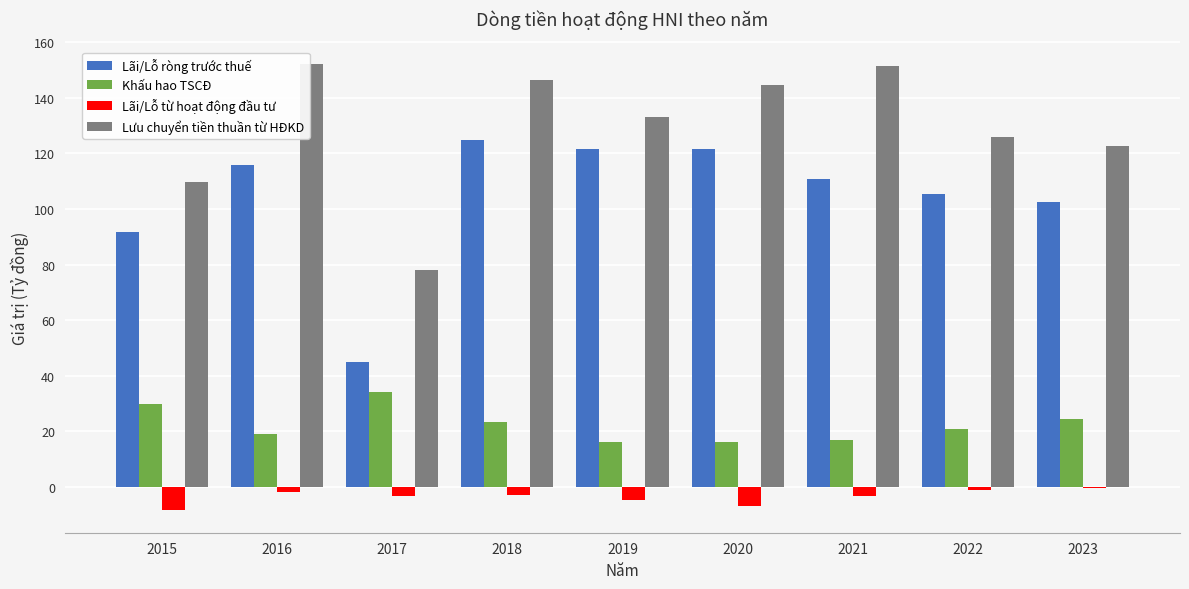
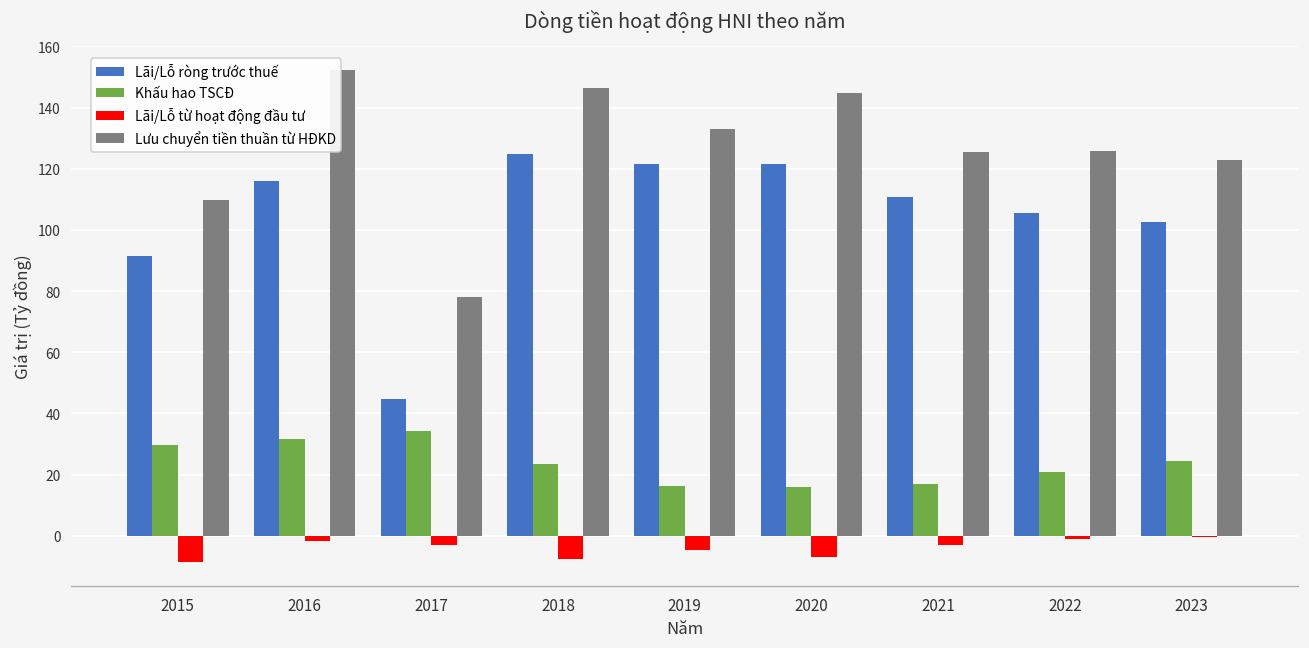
  {
    "Lãi/Lỗ ròng trước thuế": {
      "2015": 92,
      "2016": 116,
      "2017": 45,
      "2018": 125,
      "2019": 122,
      "2020": 122,
      "2021": 111,
      "2022": 106,
      "2023": 102
    },
    "Khấu hao TSCĐ": {
      "2015": 30,
-     "2016": 19,
+     "2016": 31,
      "2017": 34,
      "2018": 24,
      "2019": 16,
      "2020": 16,
      "2021": 17,
      "2022": 21,
      "2023": 24
    },
    "Lãi/Lỗ từ hoạt động đầu tư": {
      "2015": -8,
      "2016": -2,
      "2017": -3,
-     "2018": -3,
+     "2018": -8,
      "2019": -5,
      "2020": -7,
      "2021": -3,
      "2022": -1
    },
    "Lưu chuyển tiền thuần từ HĐKD": {
      "2015": 110,
      "2016": 152,
      "2017": 78,
      "2018": 146,
      "2019": 133,
      "2020": 145,
-     "2021": 152,
+     "2021": 125,
      "2022": 126,
      "2023": 123
    }
  }
